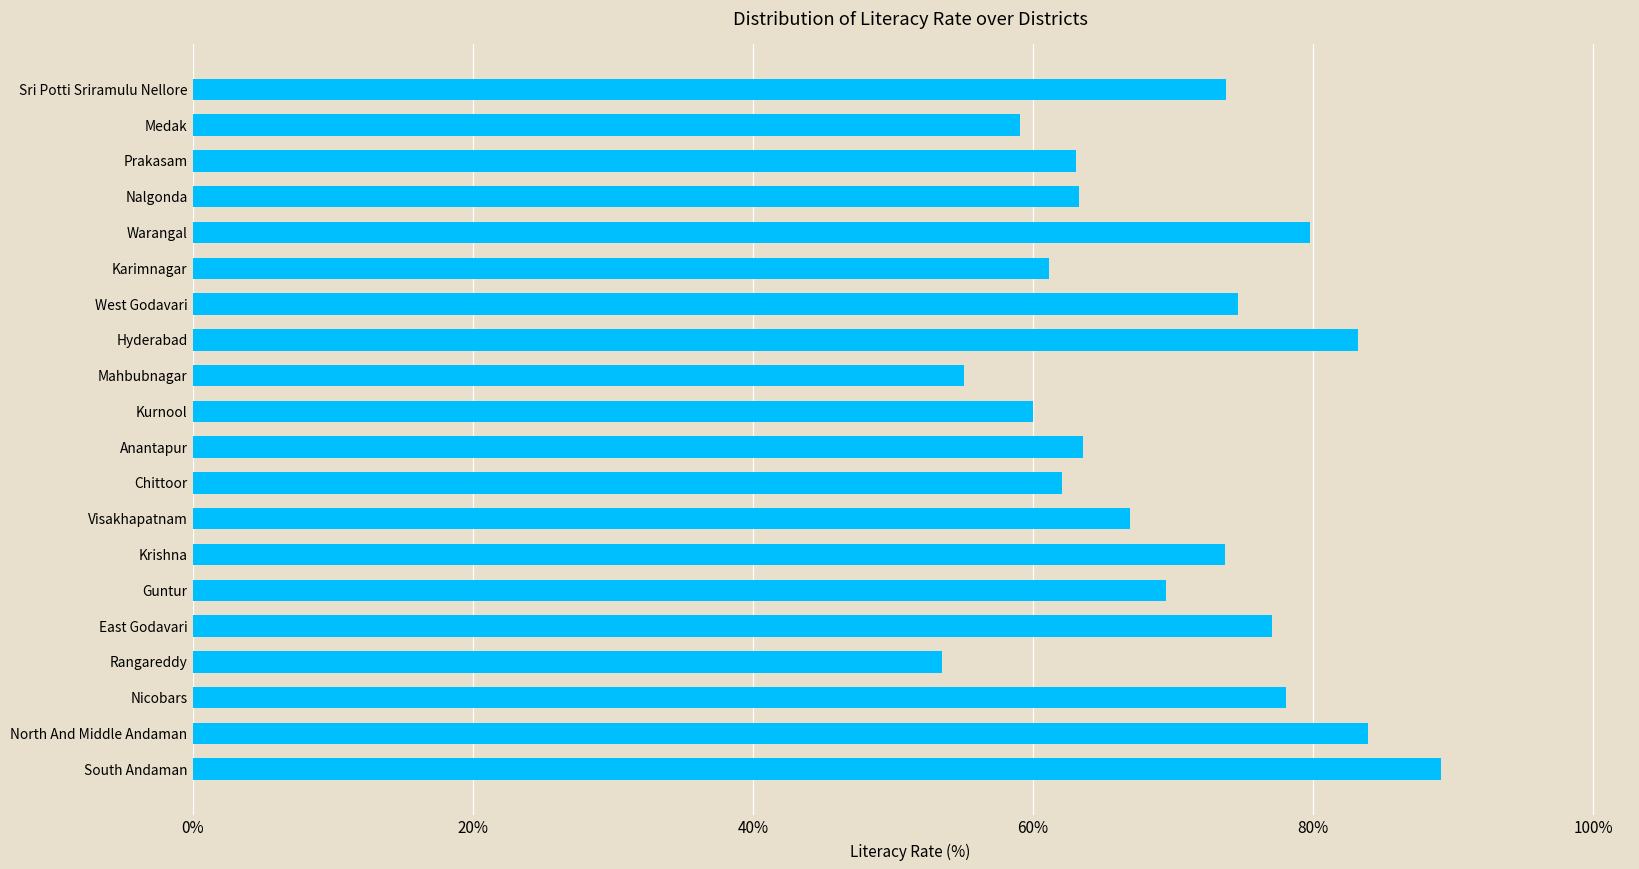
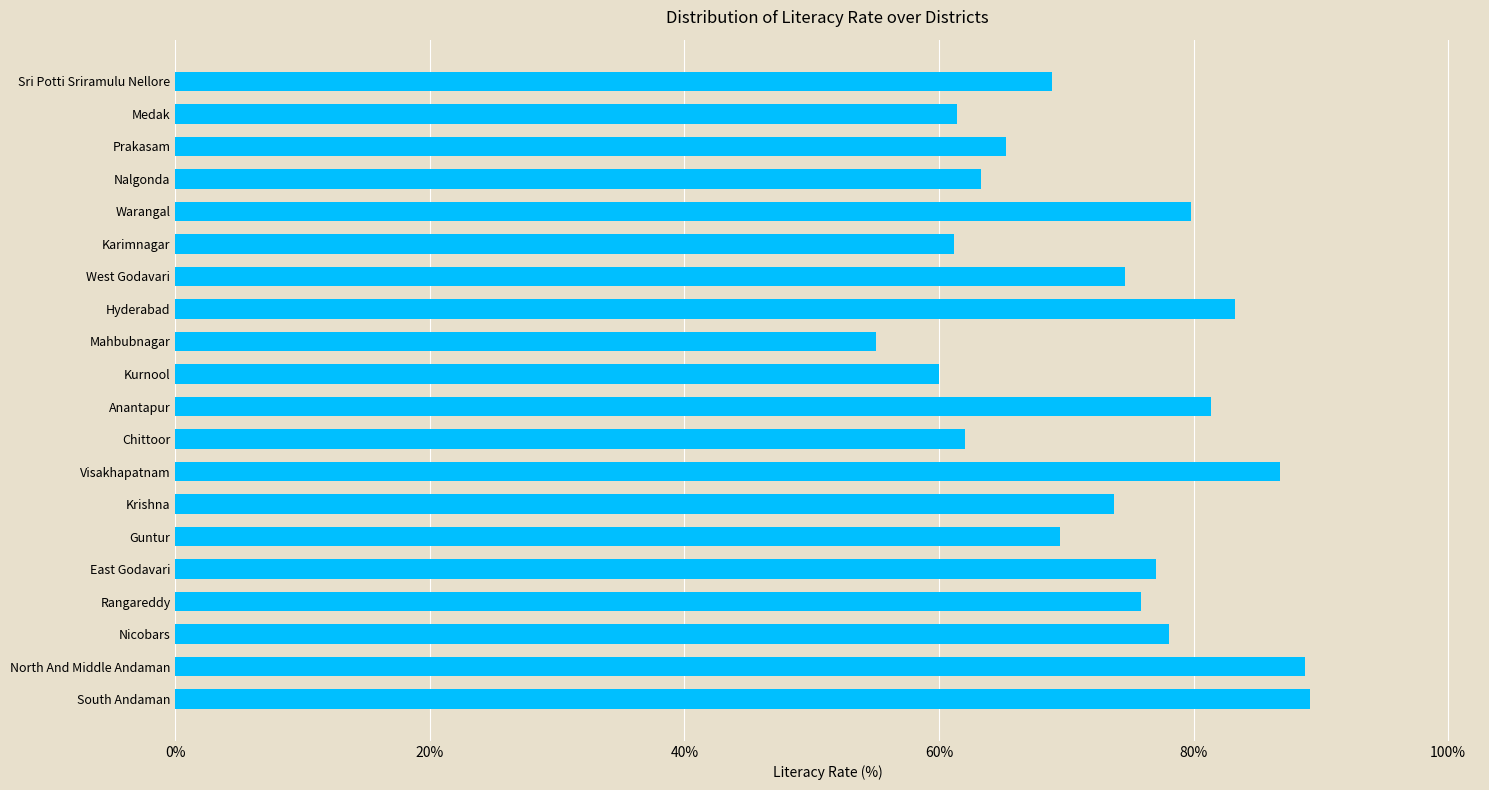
  {
-   "Sri Potti Sriramulu Nellore": "73.8%",
-   "Medak": "59.1%",
-   "Prakasam": "63.1%",
+   "Sri Potti Sriramulu Nellore": "68.9%",
+   "Medak": "61.4%",
+   "Prakasam": "65.2%",
    "Nalgonda": "63.3%",
    "Warangal": "79.8%",
    "Karimnagar": "61.2%",
    "West Godavari": "74.6%",
    "Hyderabad": "83.3%",
    "Mahbubnagar": "55.0%",
    "Kurnool": "60.0%",
-   "Anantapur": "63.6%",
+   "Anantapur": "81.3%",
    "Chittoor": "62.1%",
-   "Visakhapatnam": "66.9%",
+   "Visakhapatnam": "86.8%",
    "Krishna": "73.7%",
    "Guntur": "69.5%",
    "East Godavari": "77.1%",
-   "Rangareddy": "53.5%",
+   "Rangareddy": "75.9%",
    "Nicobars": "78.1%",
-   "North And Middle Andaman": "83.9%",
+   "North And Middle Andaman": "88.7%",
    "South Andaman": "89.1%"
  }
